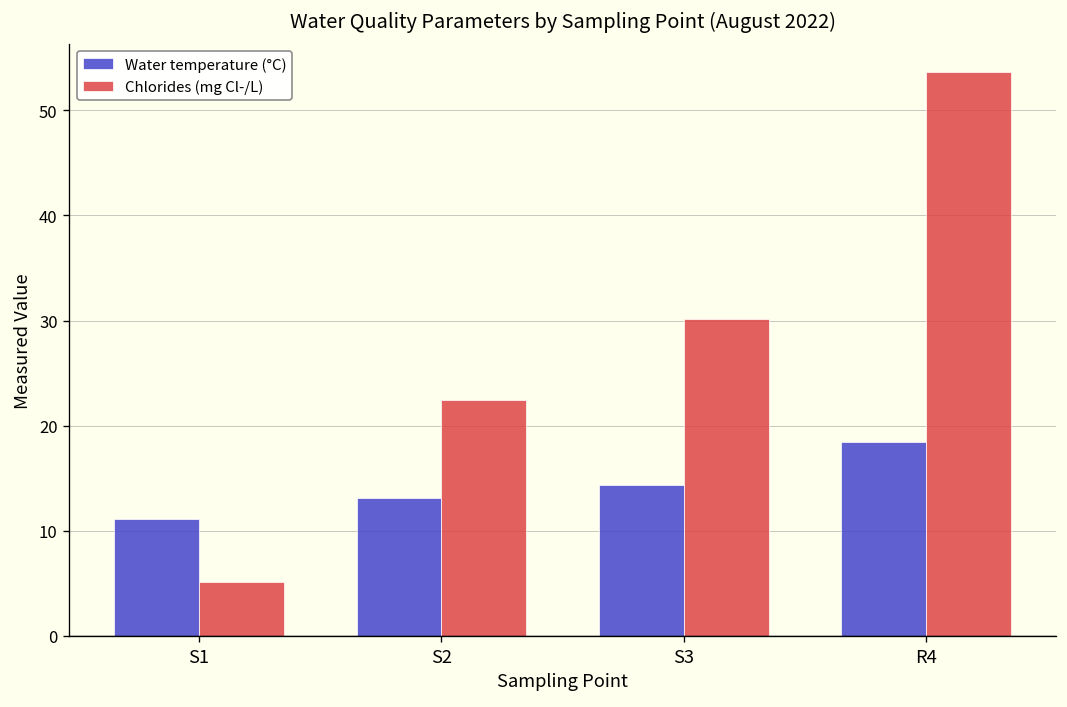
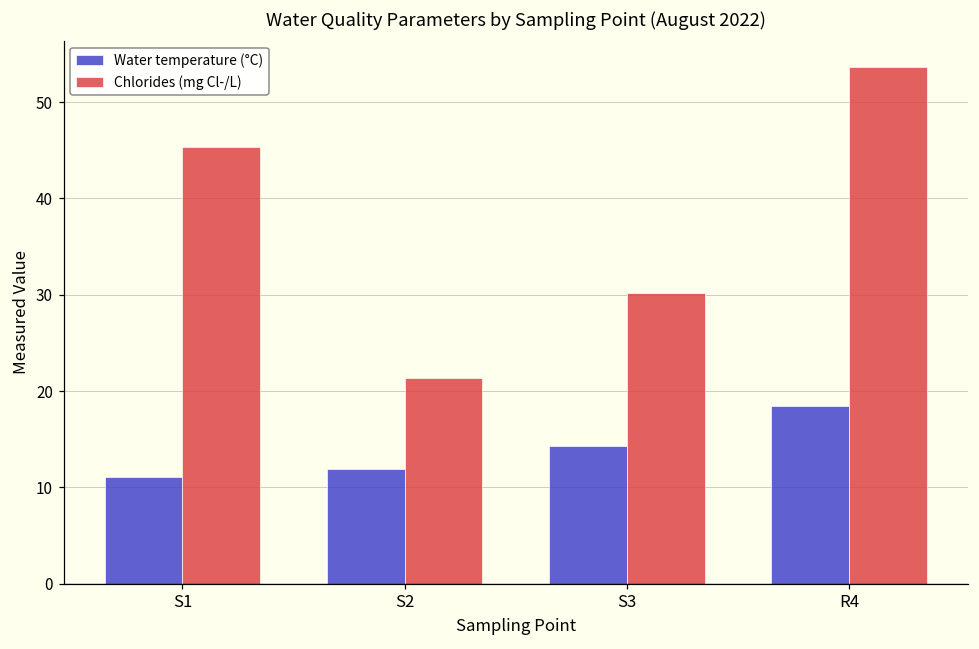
  {
    "Water temperature (°C)": {
      "S1": 11,
-     "S2": 13,
+     "S2": 12,
      "S3": 14,
      "R4": 18
    },
    "Chlorides (mg Cl-/L)": {
-     "S1": 5,
-     "S2": 22,
+     "S1": 45,
+     "S2": 21,
      "S3": 30,
      "R4": 54
    }
  }
